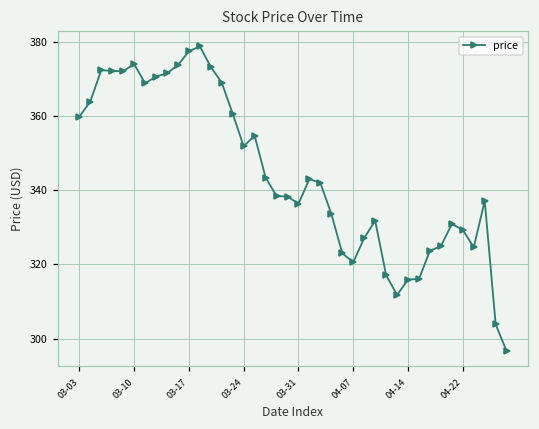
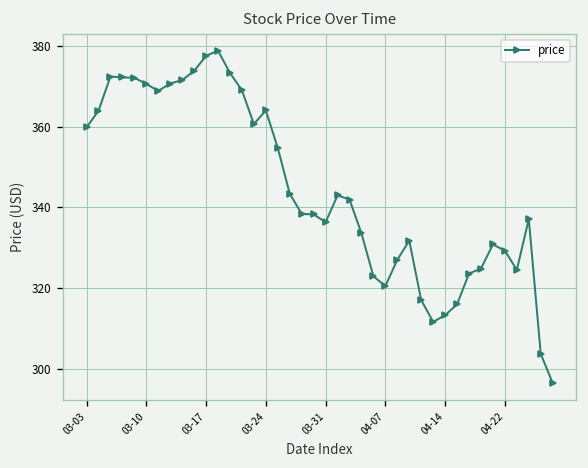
  {
    "03-03": 360,
-   "03-10": 374,
+   "03-10": 371,
    "03-17": 377,
-   "03-24": 352,
+   "03-24": 364,
    "03-31": 336,
    "04-07": 321,
-   "04-14": 316,
+   "04-14": 313,
    "04-22": 329
  }
